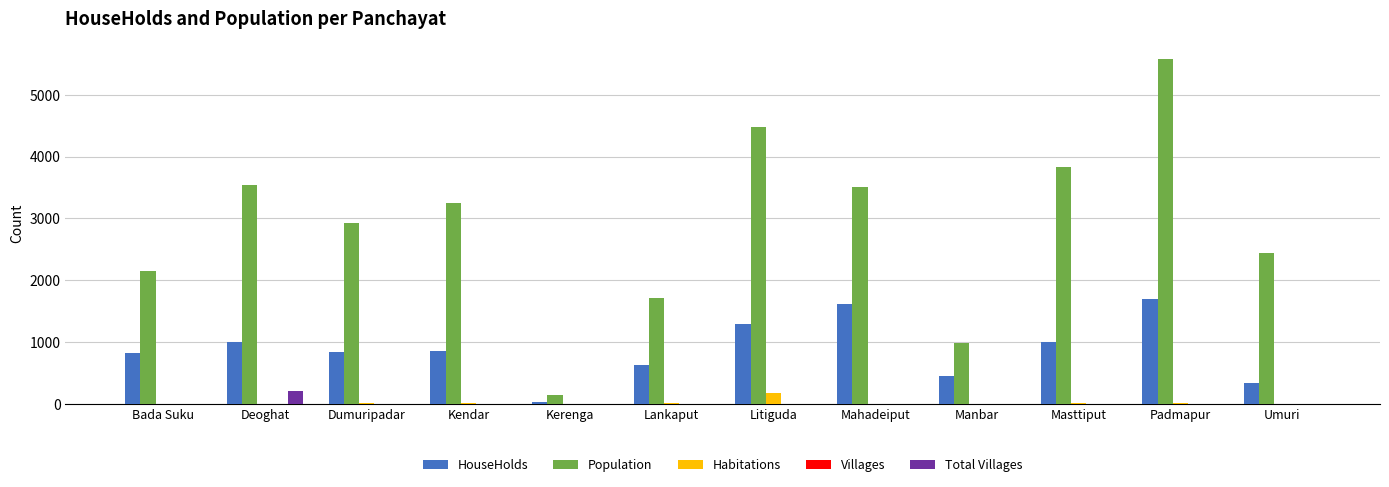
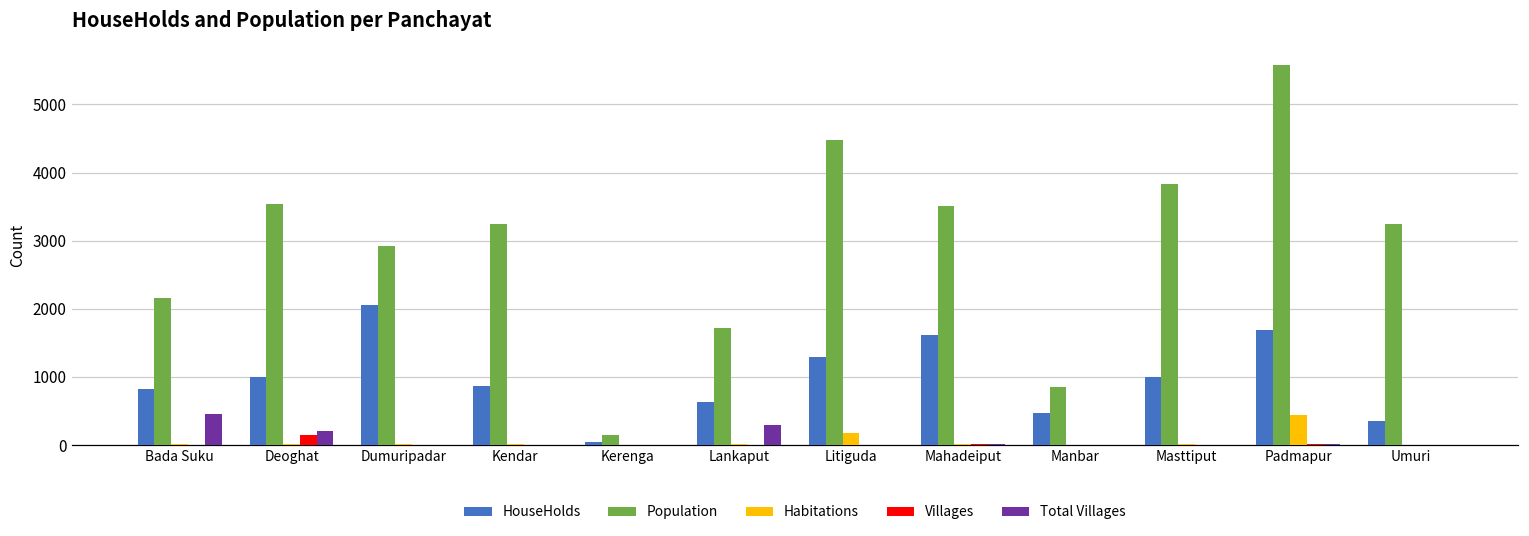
  {
    "HouseHolds": {
      "Bada Suku": 800,
      "Deoghat": 1000,
-     "Dumuripadar": 800,
+     "Dumuripadar": 2100,
      "Kendar": 900,
      "Lankaput": 600,
      "Litiguda": 1300,
      "Mahadeiput": 1600,
      "Manbar": 500,
      "Masttiput": 1000,
      "Padmapur": 1700,
      "Umuri": 300
    },
    "Population": {
      "Bada Suku": 2200,
      "Deoghat": 3500,
      "Dumuripadar": 2900,
      "Kendar": 3300,
      "Kerenga": 100,
      "Lankaput": 1700,
      "Litiguda": 4500,
      "Mahadeiput": 3500,
-     "Manbar": 1000,
+     "Manbar": 900,
      "Masttiput": 3800,
      "Padmapur": 5600,
-     "Umuri": 2400
+     "Umuri": 3200
    },
    "Habitations": {
      "Litiguda": 200,
-     "Padmapur": 0
+     "Padmapur": 400
    },
    "Villages": {
-     "Deoghat": 0
+     "Deoghat": 100
    },
    "Total Villages": {
-     "Bada Suku": 0,
+     "Bada Suku": 500,
      "Deoghat": 200,
-     "Lankaput": 0
+     "Lankaput": 300
    }
  }
